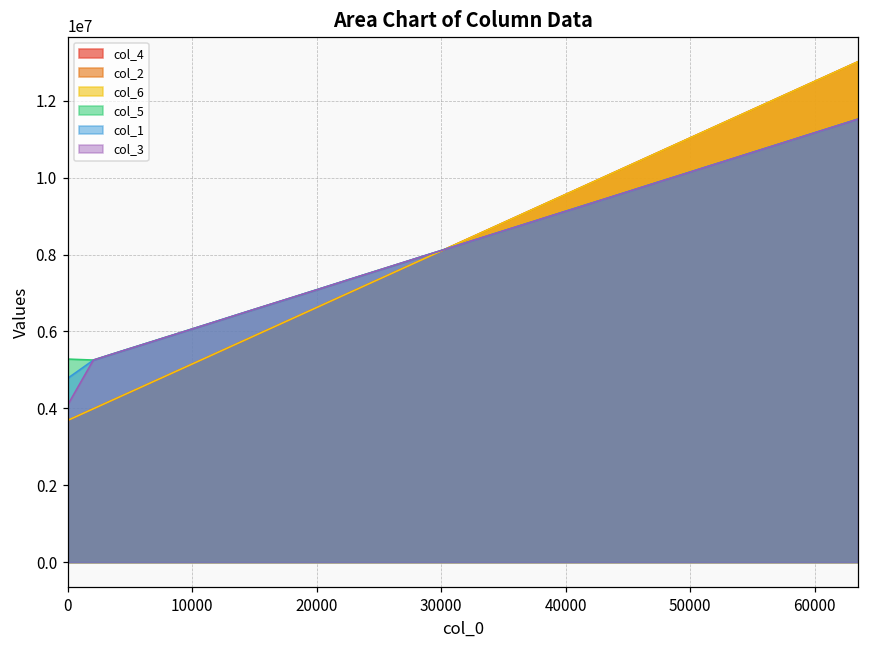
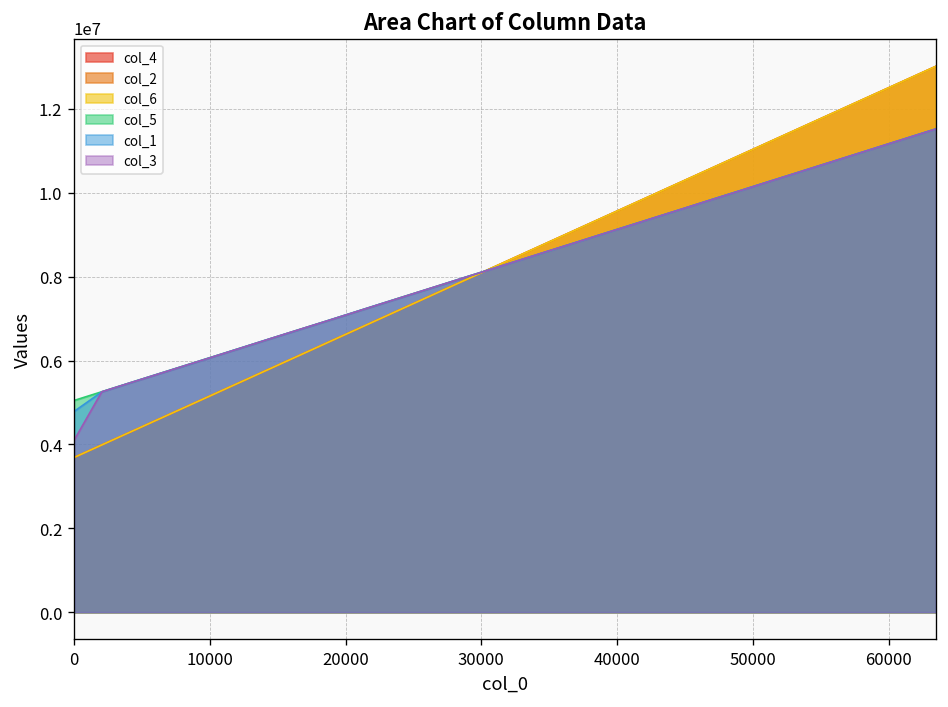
  {
    "col_6": {
      "0": 3700000
    },
    "col_5": {
-     "0": 5300000
+     "0": 5000000
    },
    "col_1": {
      "0": 4800000
    },
    "col_3": {
      "0": 4100000
    }
  }
